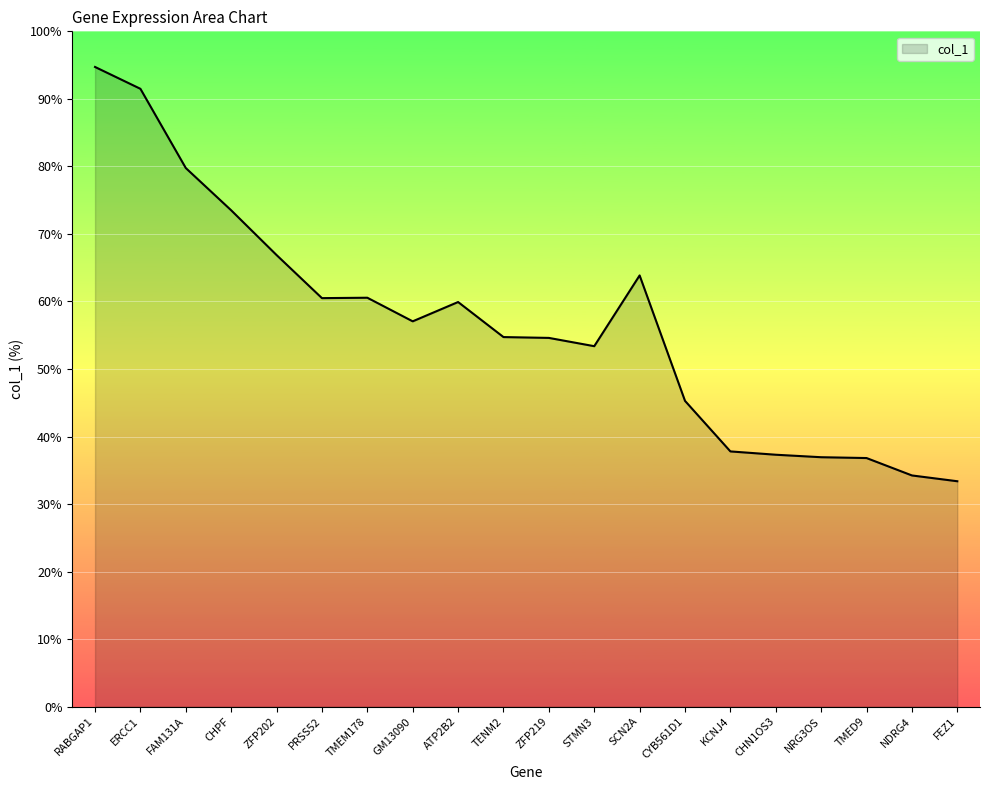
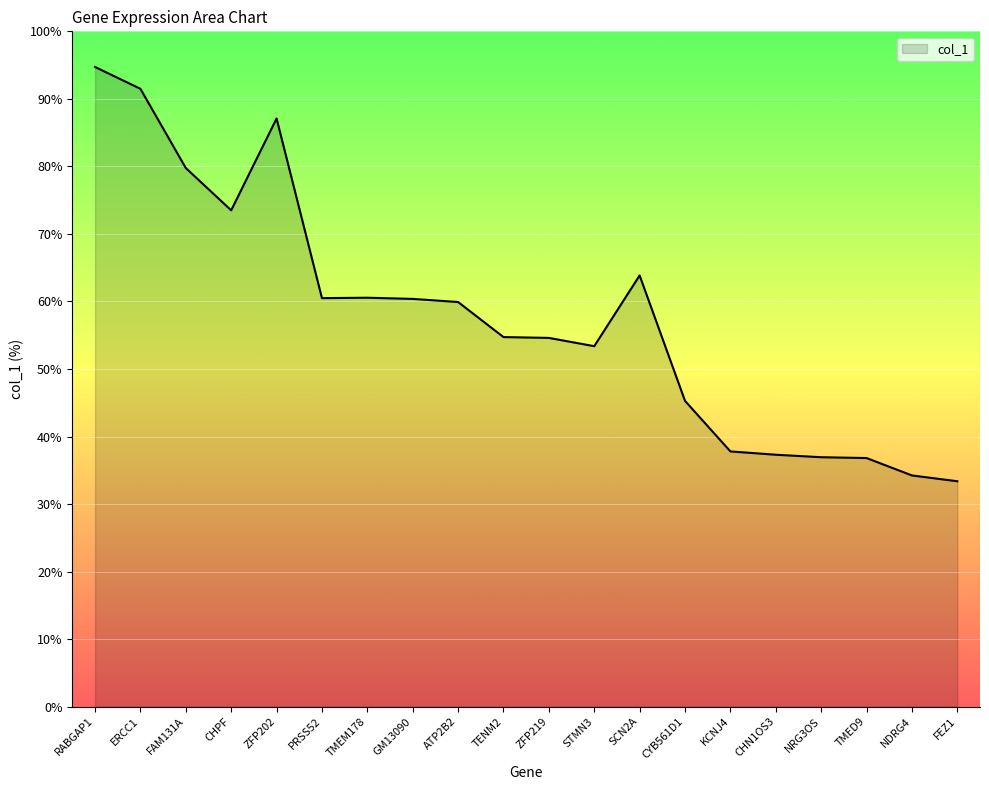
  {
    "RABGAP1": "95%",
    "ERCC1": "91%",
    "FAM131A": "80%",
    "CHPF": "73%",
-   "ZFP202": "67%",
+   "ZFP202": "87%",
    "PRSS52": "60%",
    "TMEM178": "61%",
-   "GM13090": "57%",
+   "GM13090": "60%",
    "ATP2B2": "60%",
    "TENM2": "55%",
    "ZFP219": "55%",
    "STMN3": "53%",
    "SCN2A": "64%",
    "CYB561D1": "45%",
    "KCNJ4": "38%",
    "CHN1OS3": "37%",
    "NRG3OS": "37%",
    "TMED9": "37%",
    "NDRG4": "34%",
    "FEZ1": "33%"
  }
